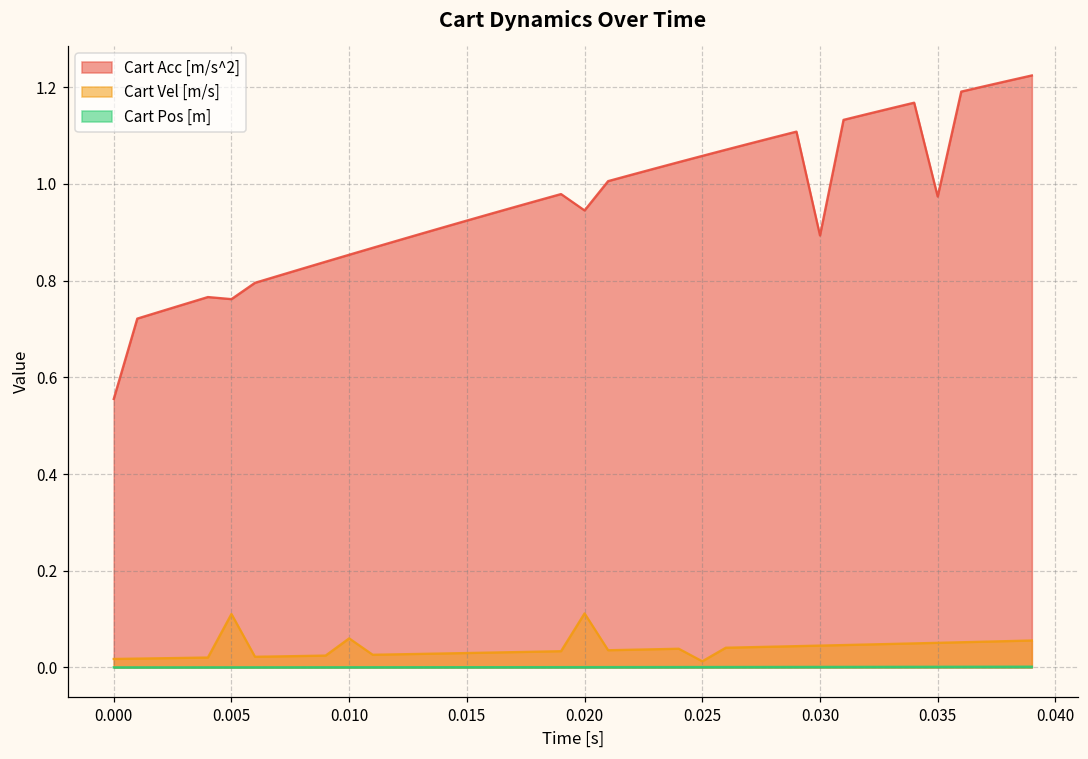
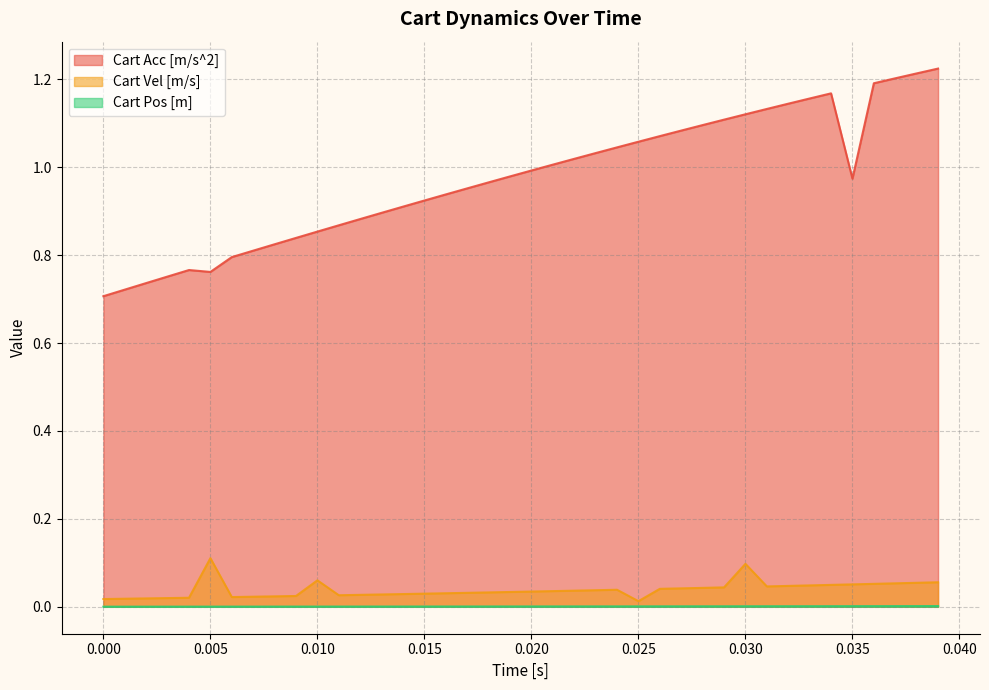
  {
    "Cart Acc [m/s^2]": {
-     "0.000": 0.56,
+     "0.000": 0.71,
      "0.005": 0.76,
      "0.010": 0.85,
      "0.015": 0.92,
-     "0.020": 0.95,
+     "0.020": 0.99,
      "0.025": 1.06,
-     "0.030": 0.89,
+     "0.030": 1.12,
      "0.035": 0.97
    },
    "Cart Vel [m/s]": {
      "0.000": 0.02,
      "0.005": 0.11,
      "0.010": 0.06,
      "0.015": 0.03,
-     "0.020": 0.11,
+     "0.020": 0.03,
      "0.025": 0.01,
-     "0.030": 0.05,
+     "0.030": 0.10,
      "0.035": 0.05
    },
    "Cart Pos [m]": {
      "0.000": 0.00,
      "0.005": 0.00,
      "0.010": 0.00,
      "0.015": 0.00,
      "0.020": 0.00,
      "0.025": 0.00,
      "0.030": 0.00,
      "0.035": 0.00
    }
  }
